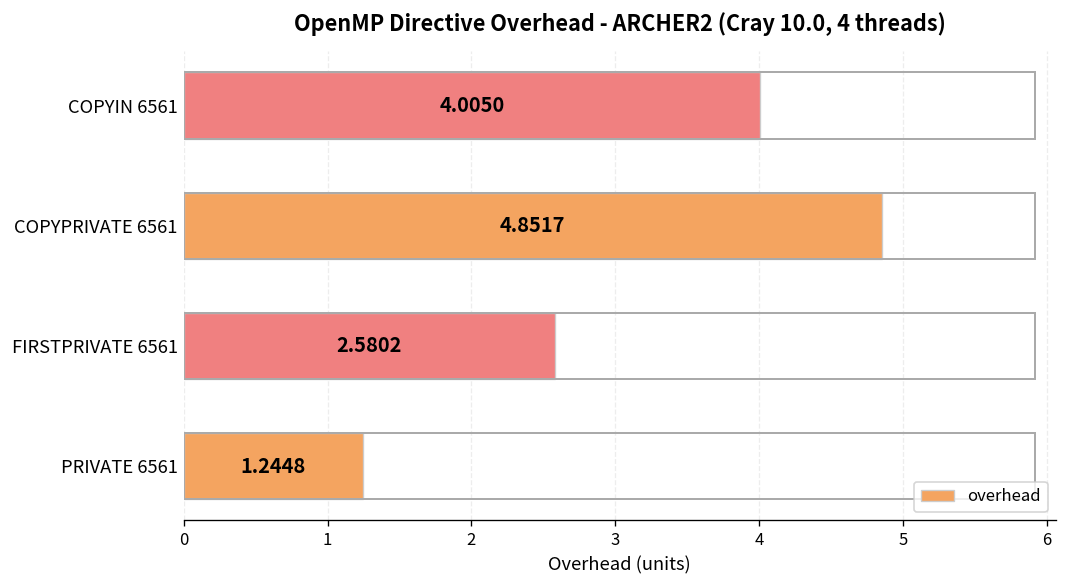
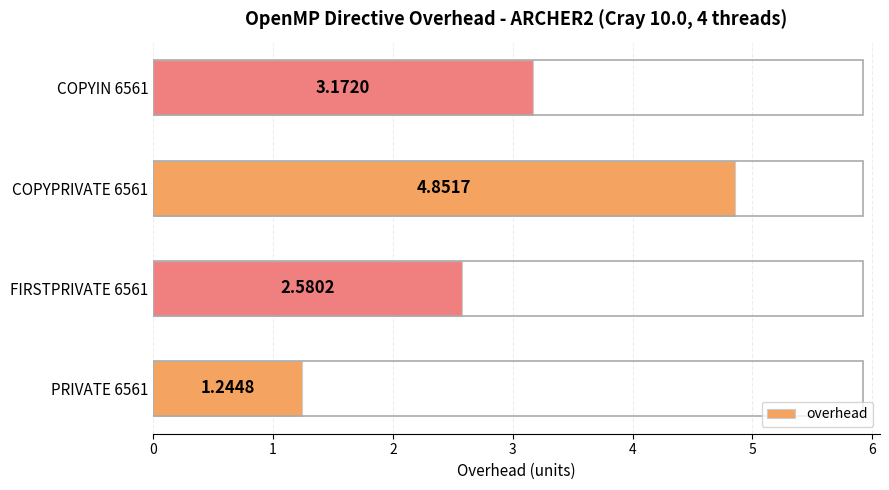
  {
-   "COPYIN 6561": 4.0050,
+   "COPYIN 6561": 3.1720,
    "COPYPRIVATE 6561": 4.8517,
    "FIRSTPRIVATE 6561": 2.5802,
    "PRIVATE 6561": 1.2448
  }
